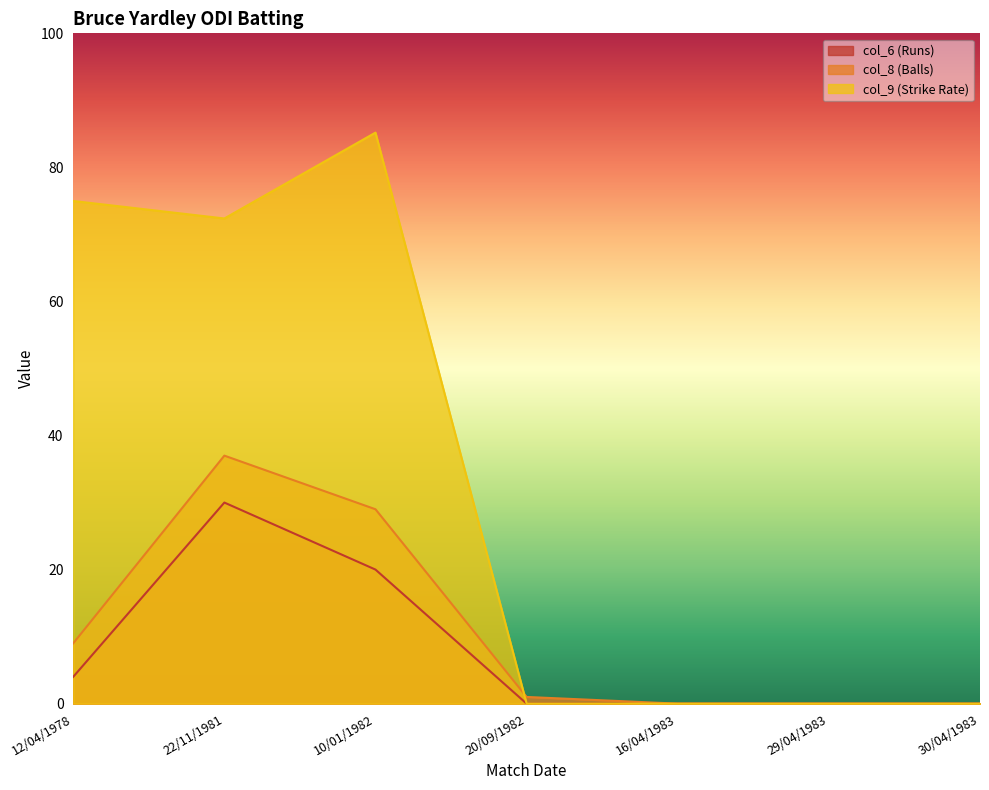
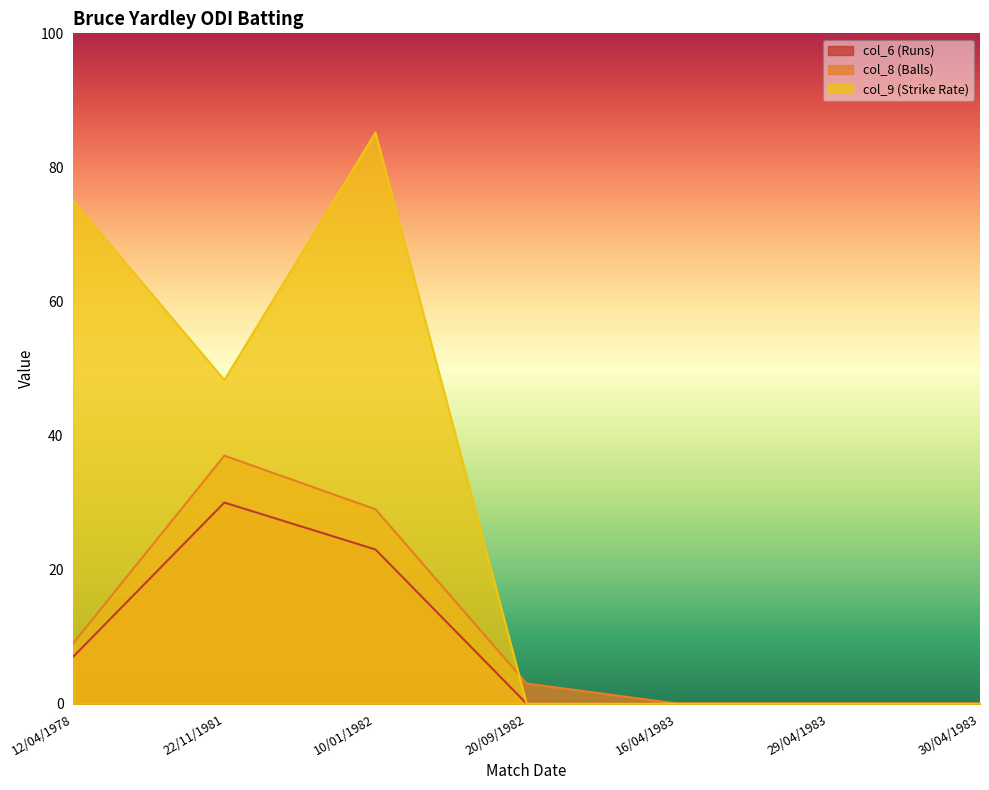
  {
    "col_6 (Runs)": {
-     "12/04/1978": 4,
+     "12/04/1978": 7,
      "22/11/1981": 30,
-     "10/01/1982": 20
+     "10/01/1982": 23
    },
    "col_8 (Balls)": {
      "12/04/1978": 9,
      "22/11/1981": 37,
      "10/01/1982": 29,
-     "20/09/1982": 1
+     "20/09/1982": 3
    },
    "col_9 (Strike Rate)": {
      "12/04/1978": 75,
-     "22/11/1981": 72,
+     "22/11/1981": 48,
      "10/01/1982": 85
    }
  }
